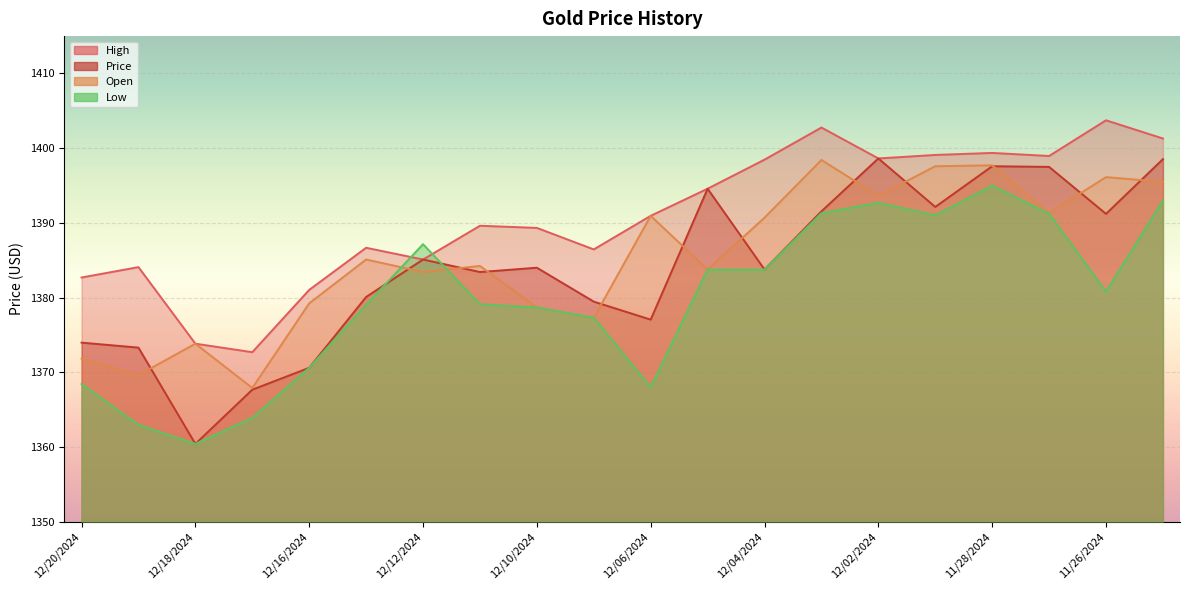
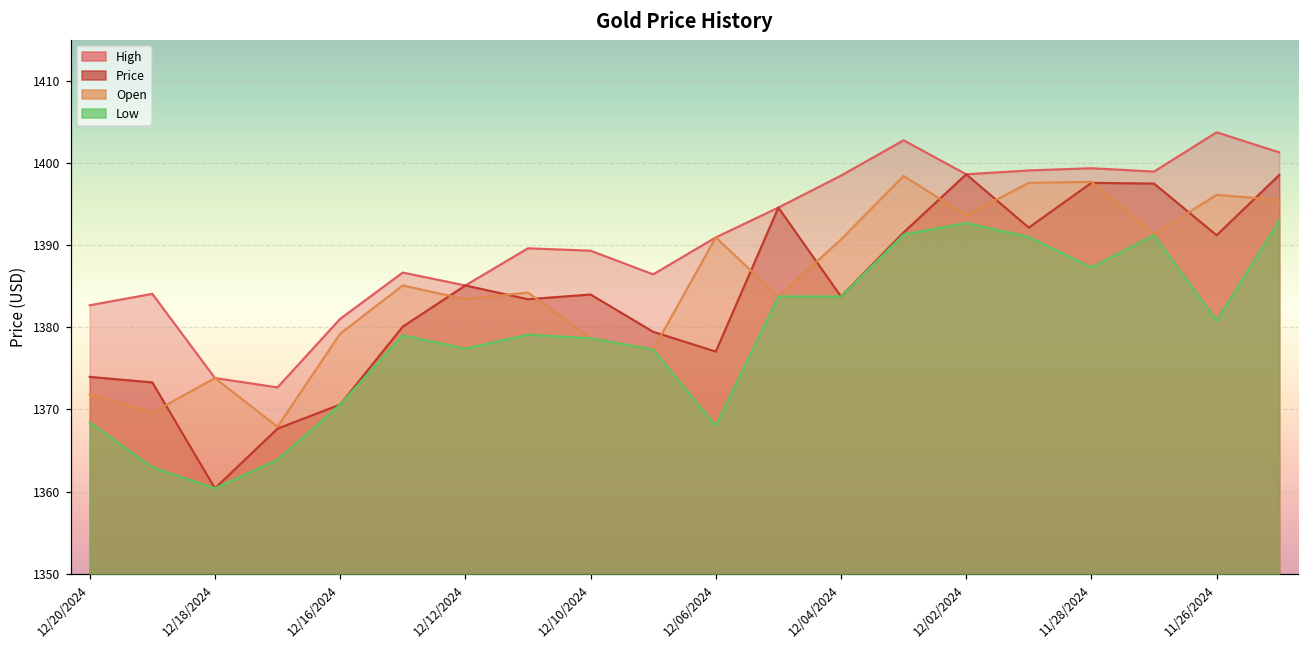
  {
    "Low": {
      "12/20/2024": 1368,
-     "12/12/2024": 1387,
+     "12/12/2024": 1377,
      "12/06/2024": 1368,
      "12/02/2024": 1393,
-     "11/28/2024": 1395,
+     "11/28/2024": 1387,
      "11/26/2024": 1381
    }
  }
